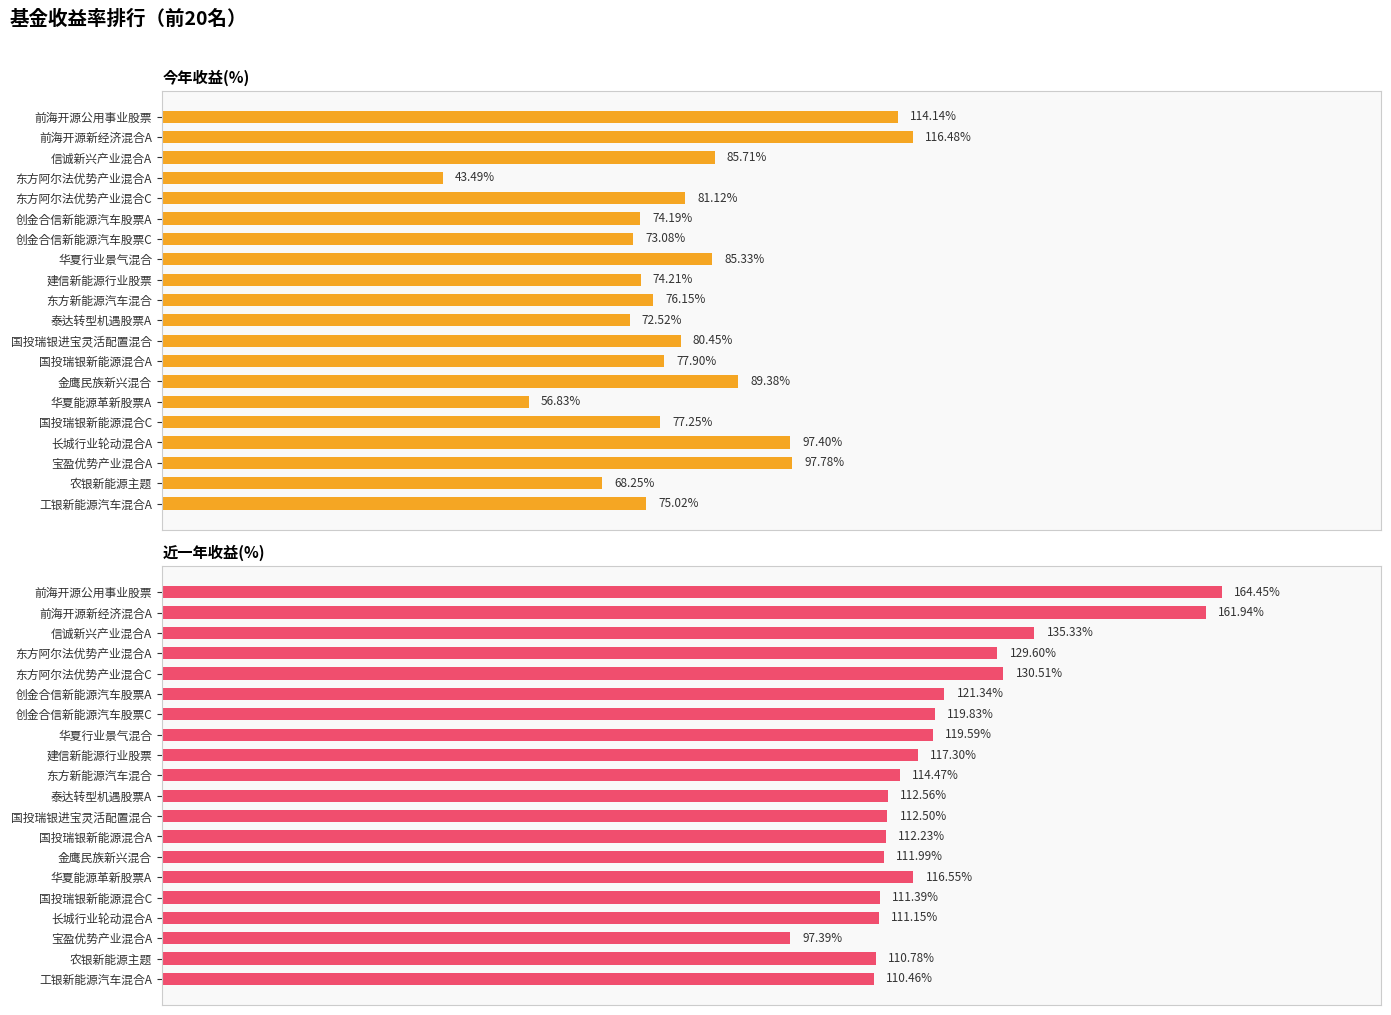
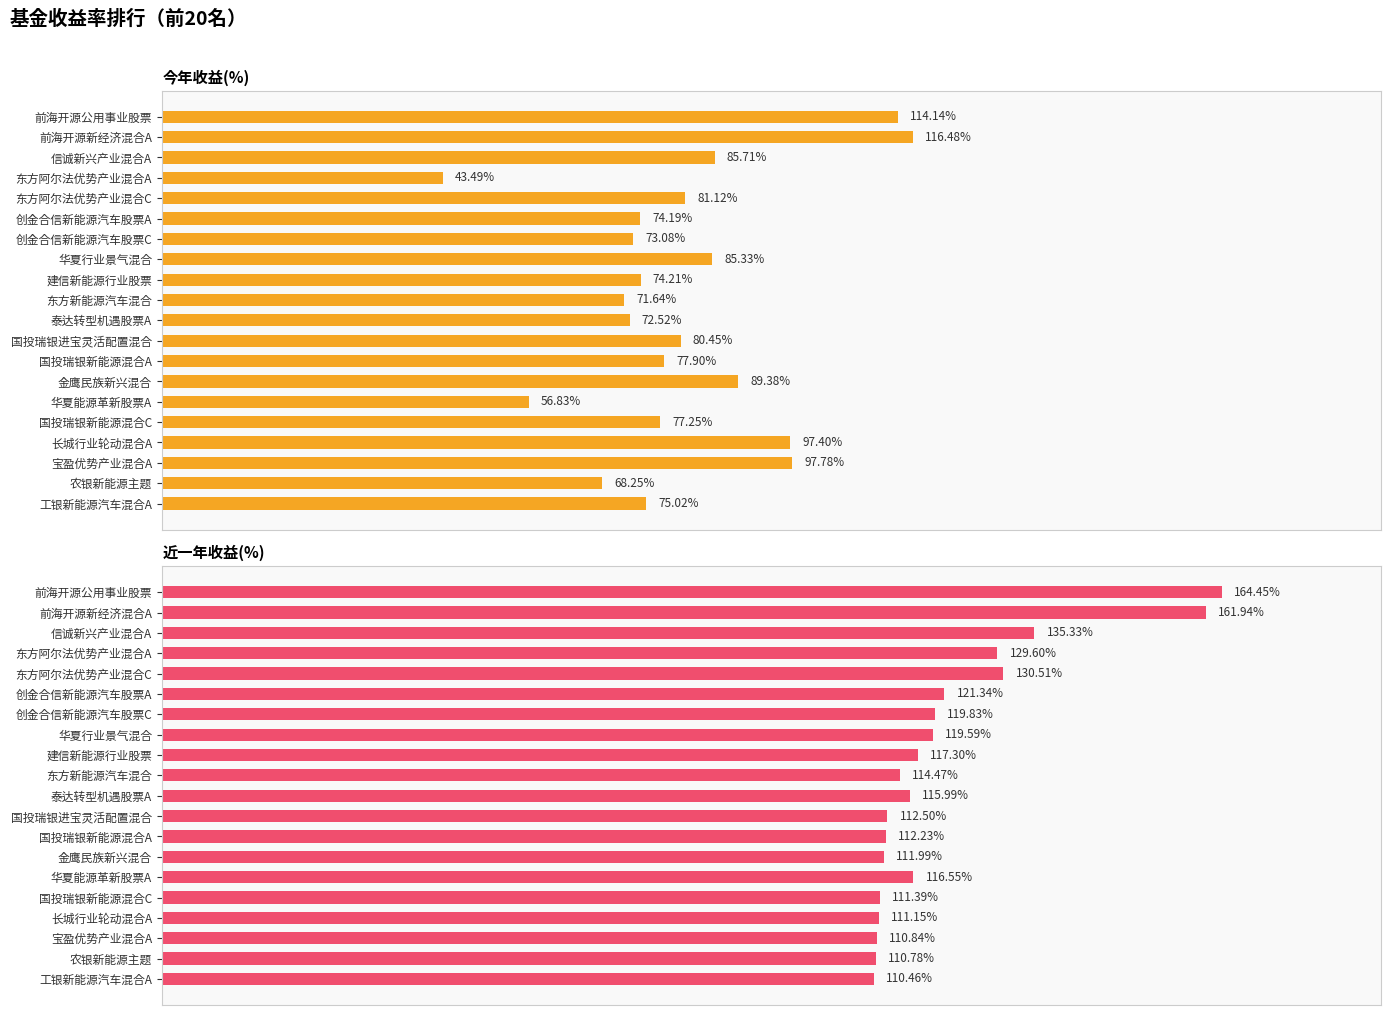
  {
    "今年收益(%)": {
      "前海开源公用事业股票": "114.14%",
      "前海开源新经济混合A": "116.48%",
      "信诚新兴产业混合A": "85.71%",
      "东方阿尔法优势产业混合A": "43.49%",
      "东方阿尔法优势产业混合C": "81.12%",
      "创金合信新能源汽车股票A": "74.19%",
      "创金合信新能源汽车股票C": "73.08%",
      "华夏行业景气混合": "85.33%",
      "建信新能源行业股票": "74.21%",
-     "东方新能源汽车混合": "76.15%",
+     "东方新能源汽车混合": "71.64%",
      "泰达转型机遇股票A": "72.52%",
      "国投瑞银进宝灵活配置混合": "80.45%",
      "国投瑞银新能源混合A": "77.90%",
      "金鹰民族新兴混合": "89.38%",
      "华夏能源革新股票A": "56.83%",
      "国投瑞银新能源混合C": "77.25%",
      "长城行业轮动混合A": "97.40%",
      "宝盈优势产业混合A": "97.78%",
      "农银新能源主题": "68.25%",
      "工银新能源汽车混合A": "75.02%"
    },
    "近一年收益(%)": {
      "前海开源公用事业股票": "164.45%",
      "前海开源新经济混合A": "161.94%",
      "信诚新兴产业混合A": "135.33%",
      "东方阿尔法优势产业混合A": "129.60%",
      "东方阿尔法优势产业混合C": "130.51%",
      "创金合信新能源汽车股票A": "121.34%",
      "创金合信新能源汽车股票C": "119.83%",
      "华夏行业景气混合": "119.59%",
      "建信新能源行业股票": "117.30%",
      "东方新能源汽车混合": "114.47%",
-     "泰达转型机遇股票A": "112.56%",
+     "泰达转型机遇股票A": "115.99%",
      "国投瑞银进宝灵活配置混合": "112.50%",
      "国投瑞银新能源混合A": "112.23%",
      "金鹰民族新兴混合": "111.99%",
      "华夏能源革新股票A": "116.55%",
      "国投瑞银新能源混合C": "111.39%",
      "长城行业轮动混合A": "111.15%",
-     "宝盈优势产业混合A": "97.39%",
+     "宝盈优势产业混合A": "110.84%",
      "农银新能源主题": "110.78%",
      "工银新能源汽车混合A": "110.46%"
    }
  }
